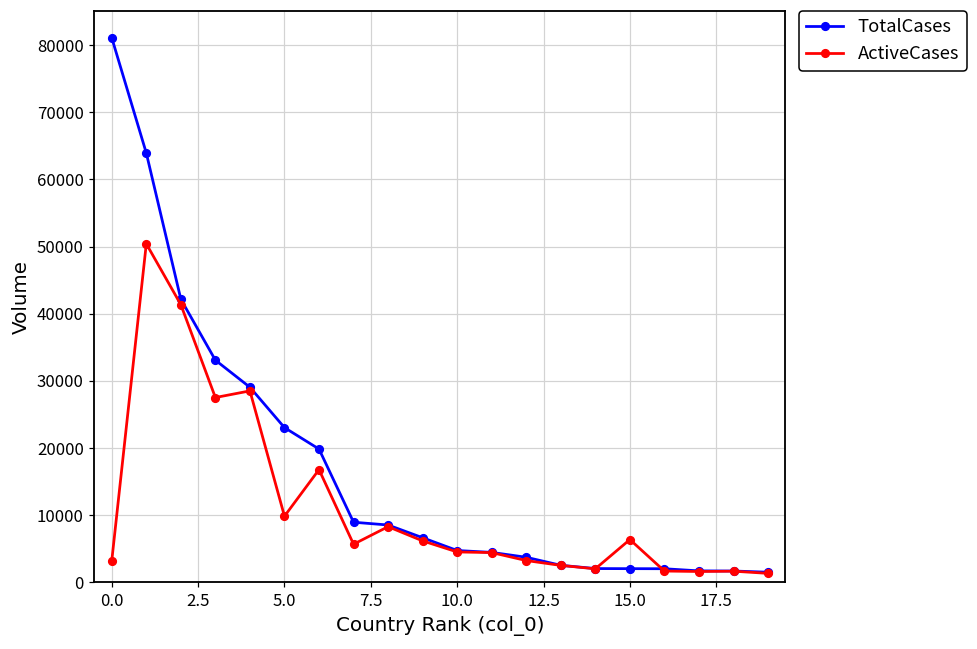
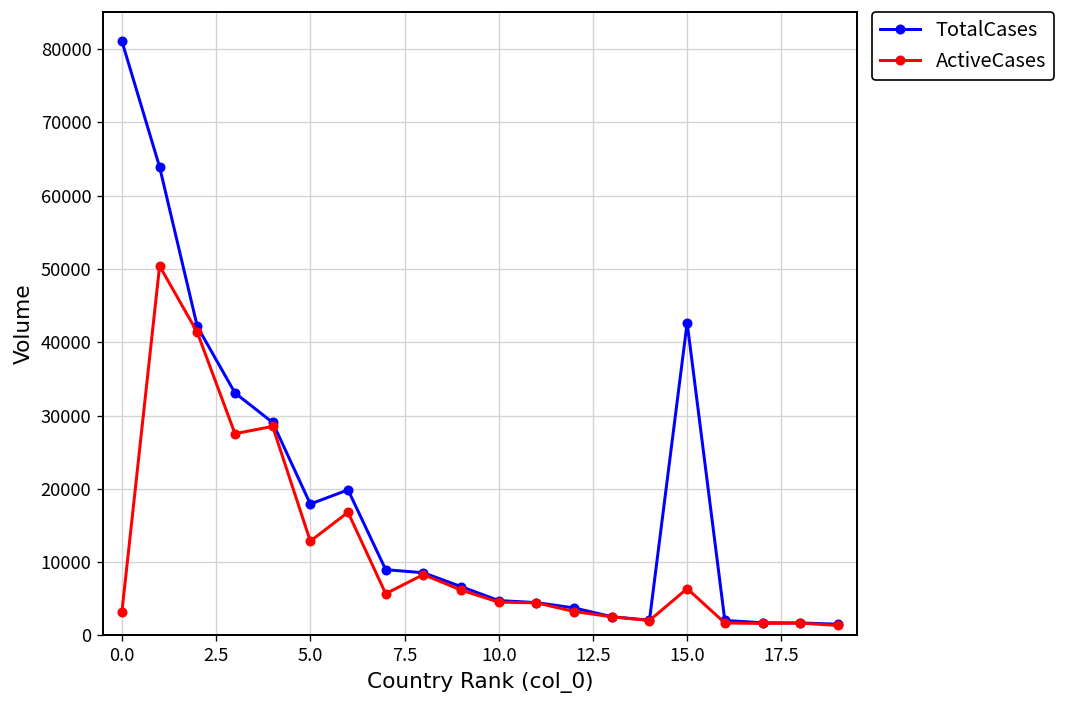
  {
    "TotalCases": {
      "0.0": 81000,
-     "5.0": 23000,
-     "15.0": 2000
+     "5.0": 18000,
+     "15.0": 43000
    },
    "ActiveCases": {
      "0.0": 3000,
-     "5.0": 10000,
+     "5.0": 13000,
      "15.0": 6000
    }
  }
